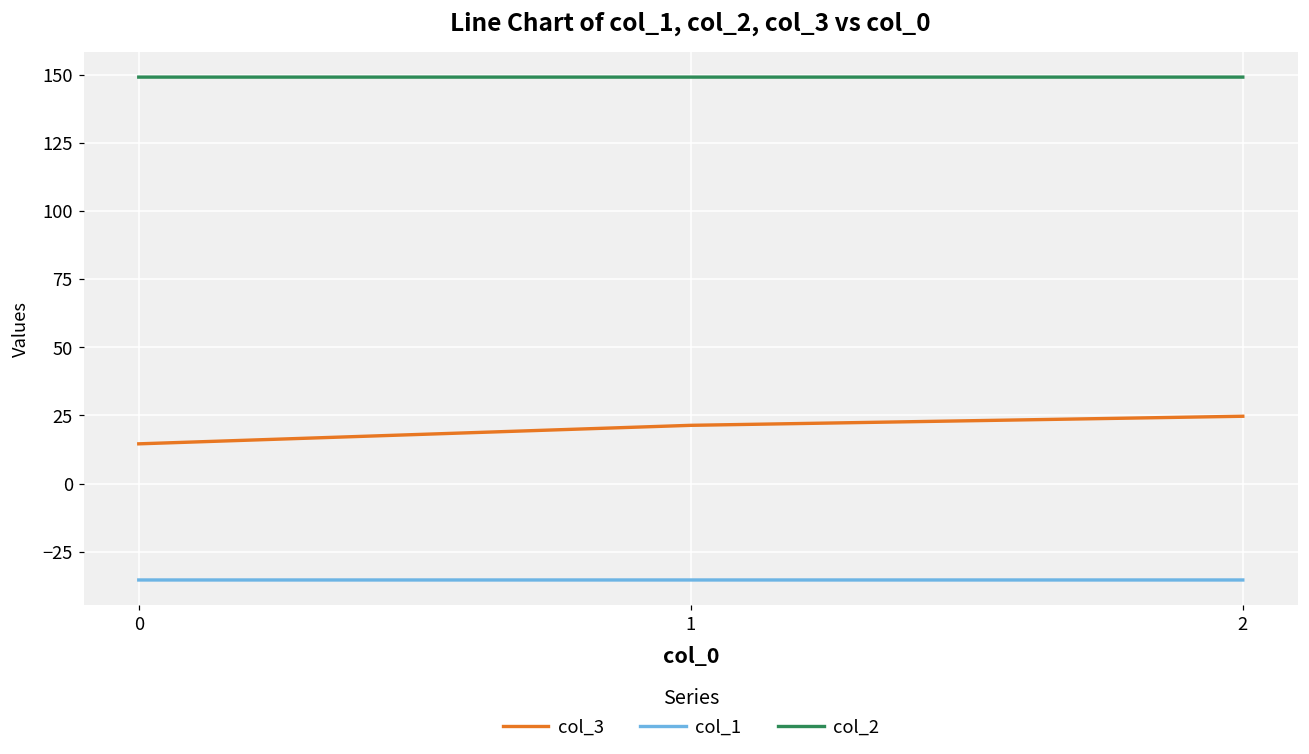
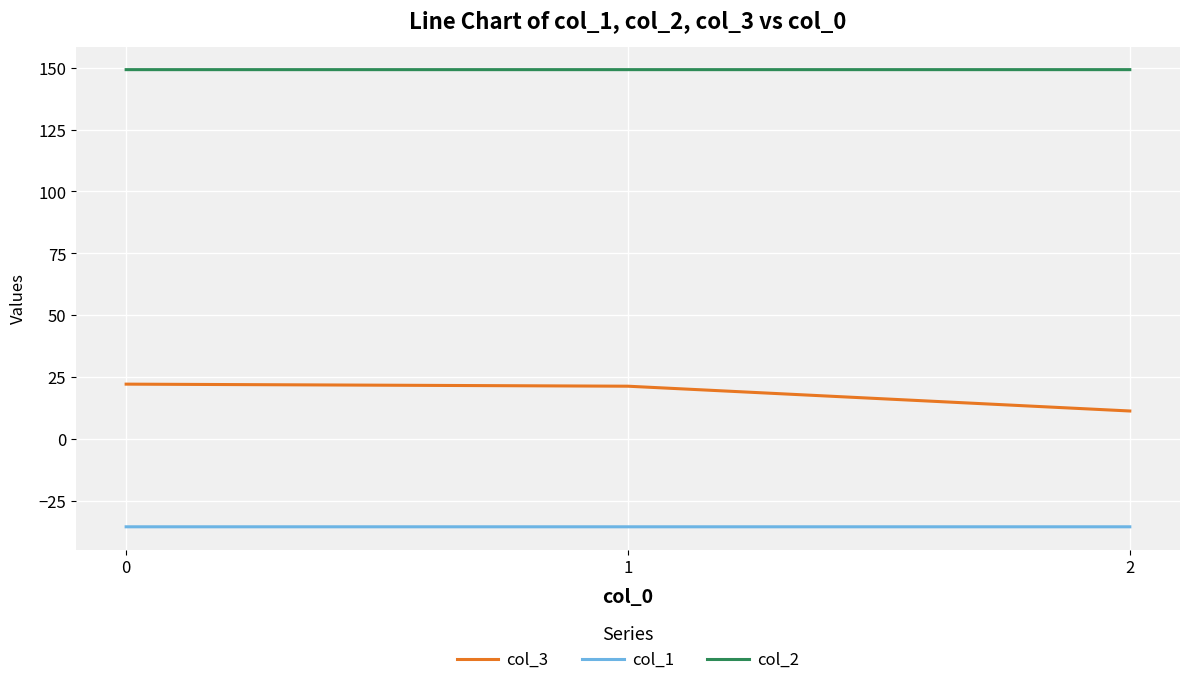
  {
    "col_3": {
-     "0": 15,
+     "0": 22,
      "1": 21,
-     "2": 25
+     "2": 11
    },
    "col_1": {
      "0": -35,
      "1": -35,
      "2": -35
    },
    "col_2": {
      "0": 149,
      "1": 149,
      "2": 149
    }
  }
